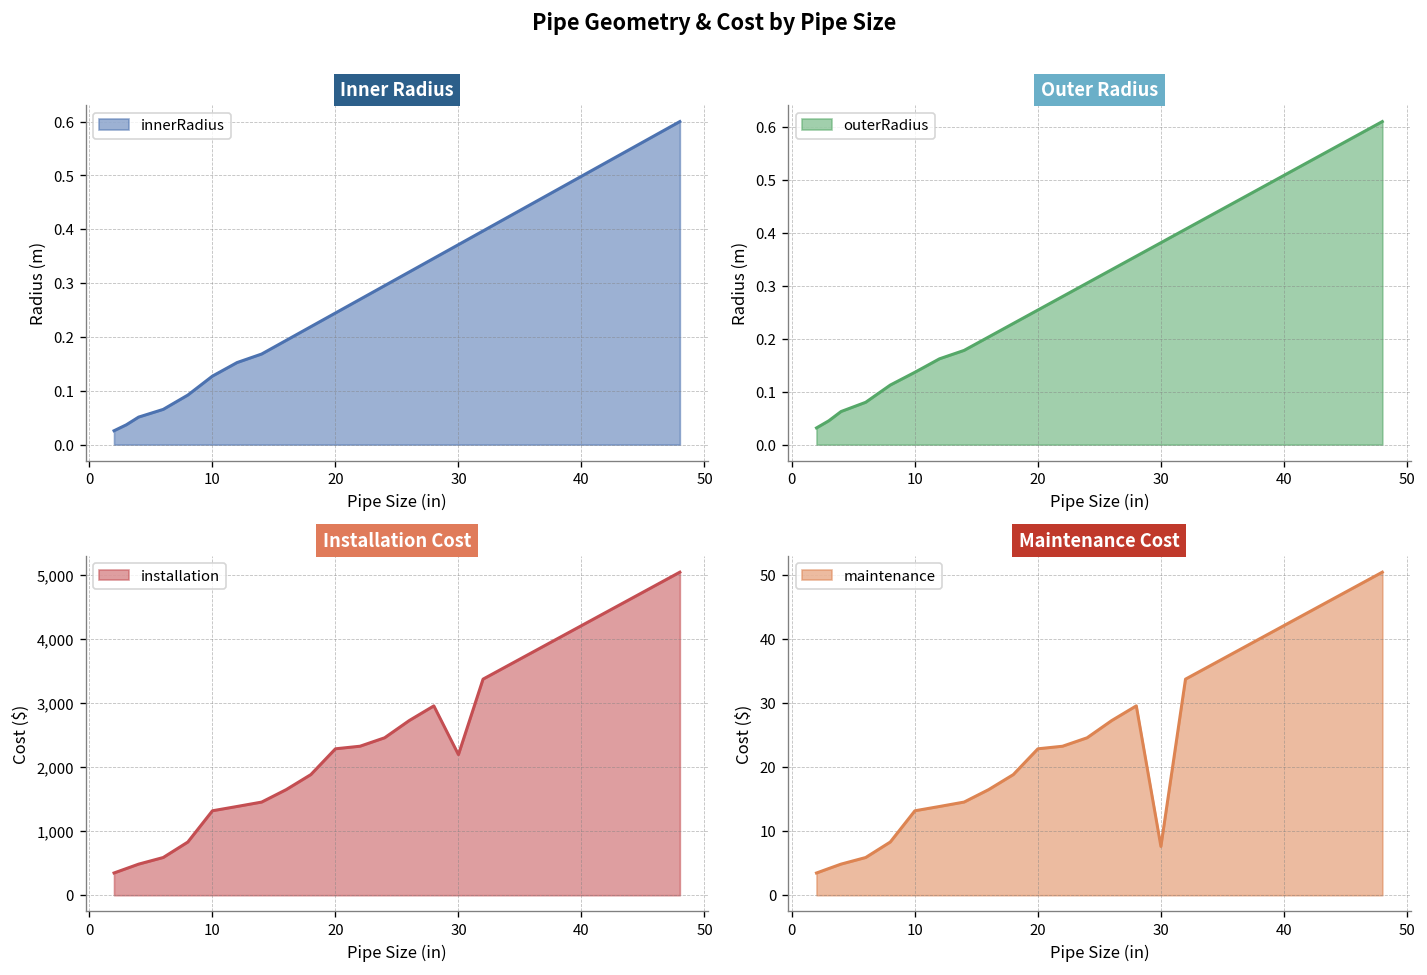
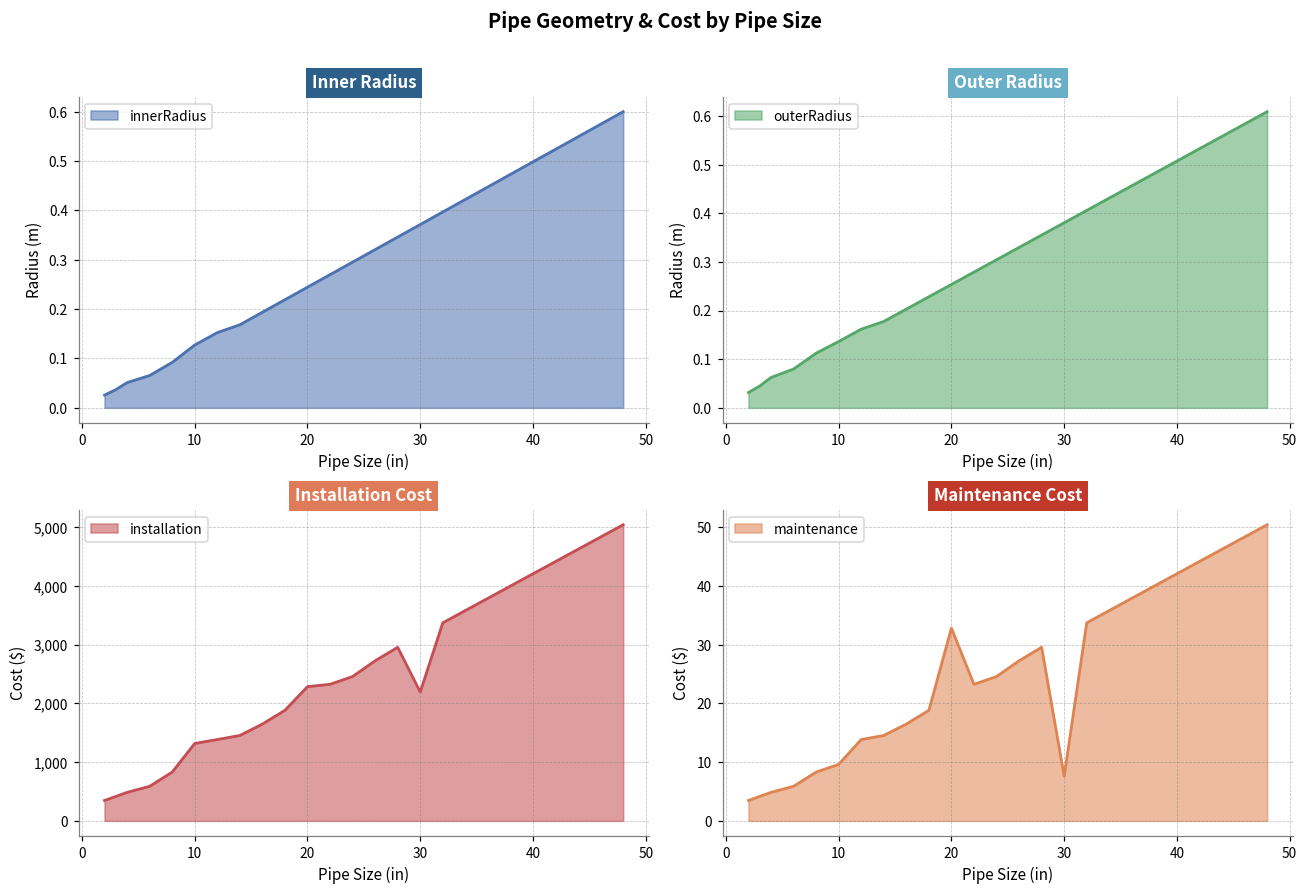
  {
    "Inner Radius": {
      "10": "0.13",
      "20": "0.24",
      "30": "0.37"
    },
    "Outer Radius": {
      "10": "0.14",
      "20": "0.25",
      "30": "0.38"
    },
    "Installation Cost": {
      "10": "1,300",
      "20": "2,300",
      "30": "2,200"
    },
    "Maintenance Cost": {
-     "10": "13",
-     "20": "23",
+     "10": "10",
+     "20": "33",
      "30": "8"
    }
  }
